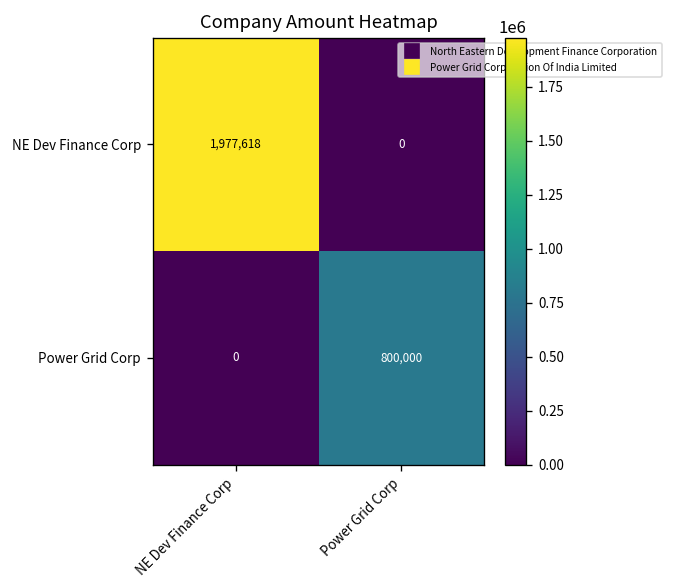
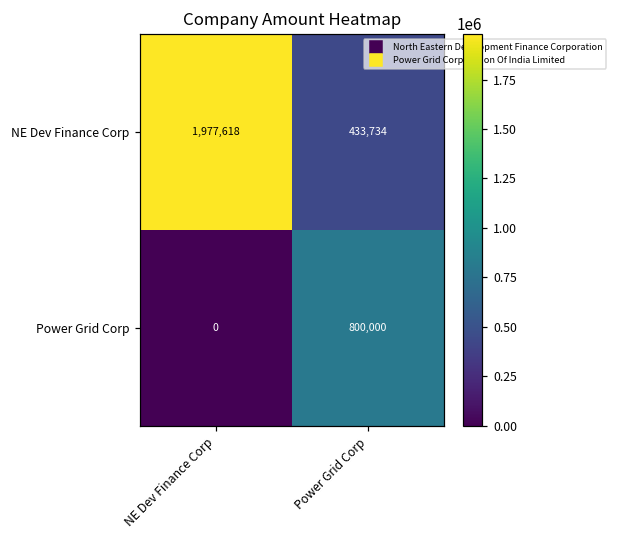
  {
    "NE Dev Finance Corp": {
      "NE Dev Finance Corp": "1,977,618",
-     "Power Grid Corp": "0"
+     "Power Grid Corp": "433,734"
    },
    "Power Grid Corp": {
      "NE Dev Finance Corp": "0",
      "Power Grid Corp": "800,000"
    }
  }
